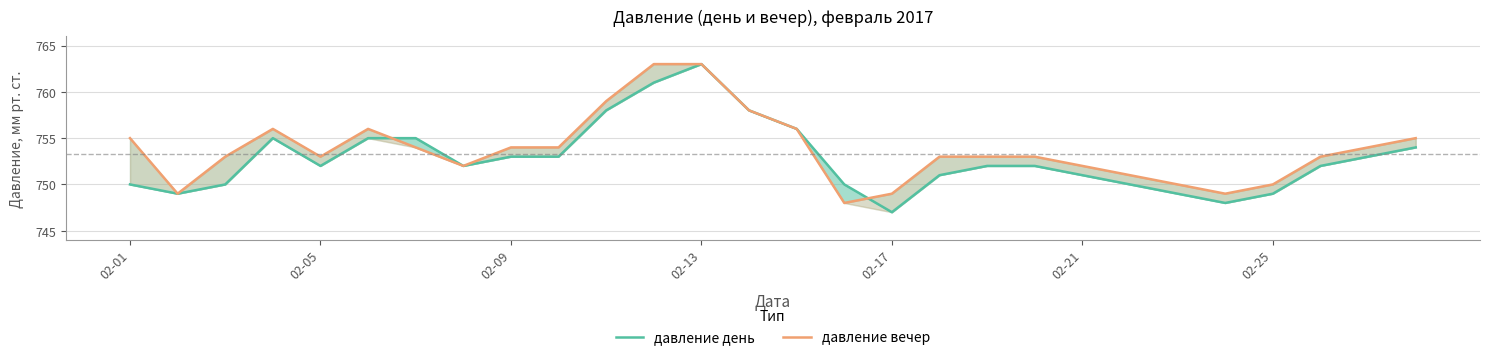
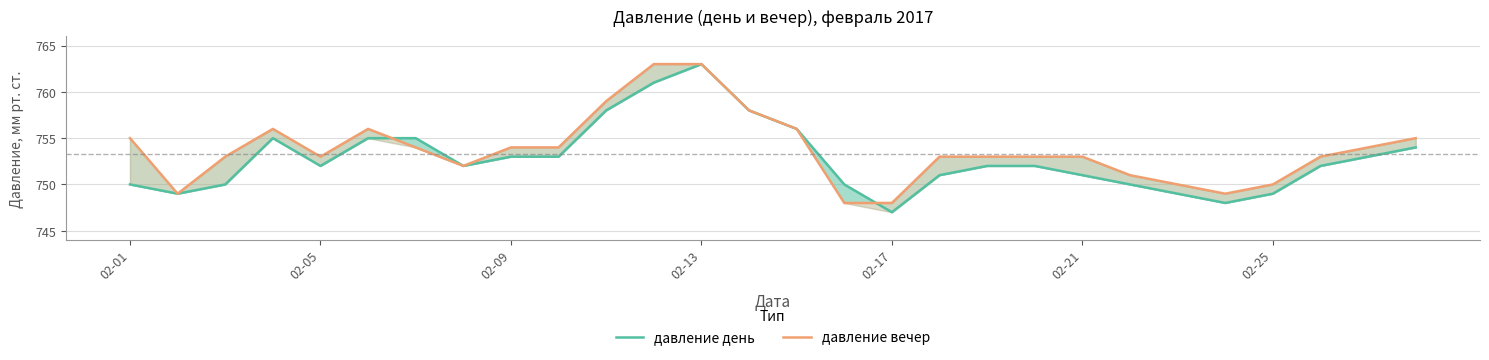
  {
    "давление вечер": {
-     "02-17": 749,
-     "02-21": 752
+     "02-17": 748,
+     "02-21": 753
    }
  }
